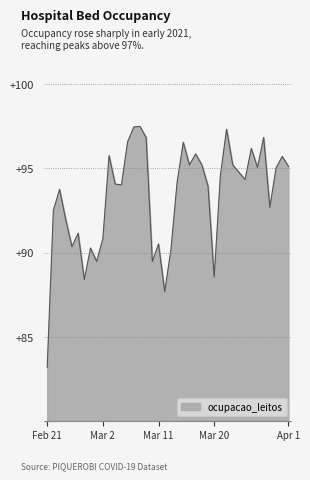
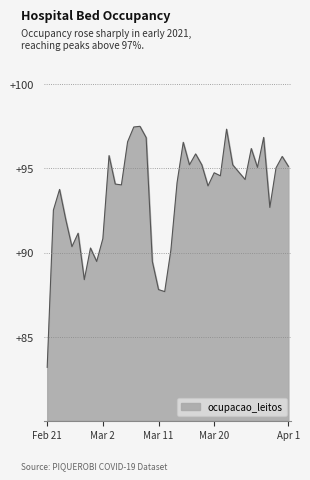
  {
    "Feb 21": "+83.2",
    "Mar 2": "+90.8",
-   "Mar 11": "+90.5",
-   "Mar 20": "+88.5",
+   "Mar 11": "+87.8",
+   "Mar 20": "+94.7",
    "Apr 1": "+95.1"
  }
